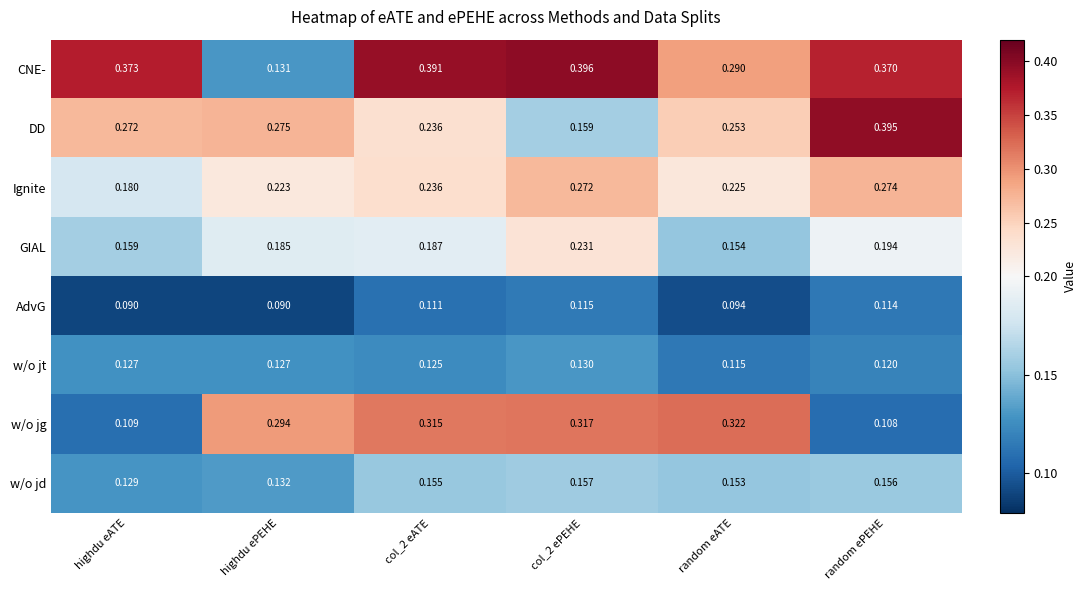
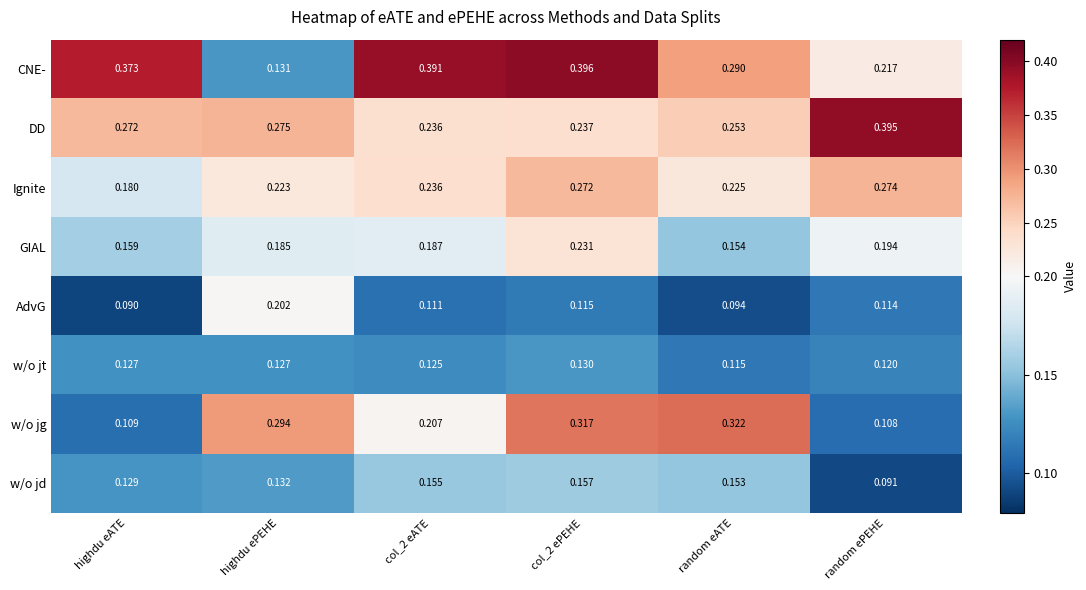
  {
    "CNE-": {
      "highdu eATE": 0.373,
      "highdu ePEHE": 0.131,
      "col_2 eATE": 0.391,
      "col_2 ePEHE": 0.396,
      "random eATE": 0.290,
-     "random ePEHE": 0.370
+     "random ePEHE": 0.217
    },
    "DD": {
      "highdu eATE": 0.272,
      "highdu ePEHE": 0.275,
      "col_2 eATE": 0.236,
-     "col_2 ePEHE": 0.159,
+     "col_2 ePEHE": 0.237,
      "random eATE": 0.253,
      "random ePEHE": 0.395
    },
    "Ignite": {
      "highdu eATE": 0.180,
      "highdu ePEHE": 0.223,
      "col_2 eATE": 0.236,
      "col_2 ePEHE": 0.272,
      "random eATE": 0.225,
      "random ePEHE": 0.274
    },
    "GIAL": {
      "highdu eATE": 0.159,
      "highdu ePEHE": 0.185,
      "col_2 eATE": 0.187,
      "col_2 ePEHE": 0.231,
      "random eATE": 0.154,
      "random ePEHE": 0.194
    },
    "AdvG": {
      "highdu eATE": 0.090,
-     "highdu ePEHE": 0.090,
+     "highdu ePEHE": 0.202,
      "col_2 eATE": 0.111,
      "col_2 ePEHE": 0.115,
      "random eATE": 0.094,
      "random ePEHE": 0.114
    },
    "w/o jt": {
      "highdu eATE": 0.127,
      "highdu ePEHE": 0.127,
      "col_2 eATE": 0.125,
      "col_2 ePEHE": 0.130,
      "random eATE": 0.115,
      "random ePEHE": 0.120
    },
    "w/o jg": {
      "highdu eATE": 0.109,
      "highdu ePEHE": 0.294,
-     "col_2 eATE": 0.315,
+     "col_2 eATE": 0.207,
      "col_2 ePEHE": 0.317,
      "random eATE": 0.322,
      "random ePEHE": 0.108
    },
    "w/o jd": {
      "highdu eATE": 0.129,
      "highdu ePEHE": 0.132,
      "col_2 eATE": 0.155,
      "col_2 ePEHE": 0.157,
      "random eATE": 0.153,
-     "random ePEHE": 0.156
+     "random ePEHE": 0.091
    }
  }
